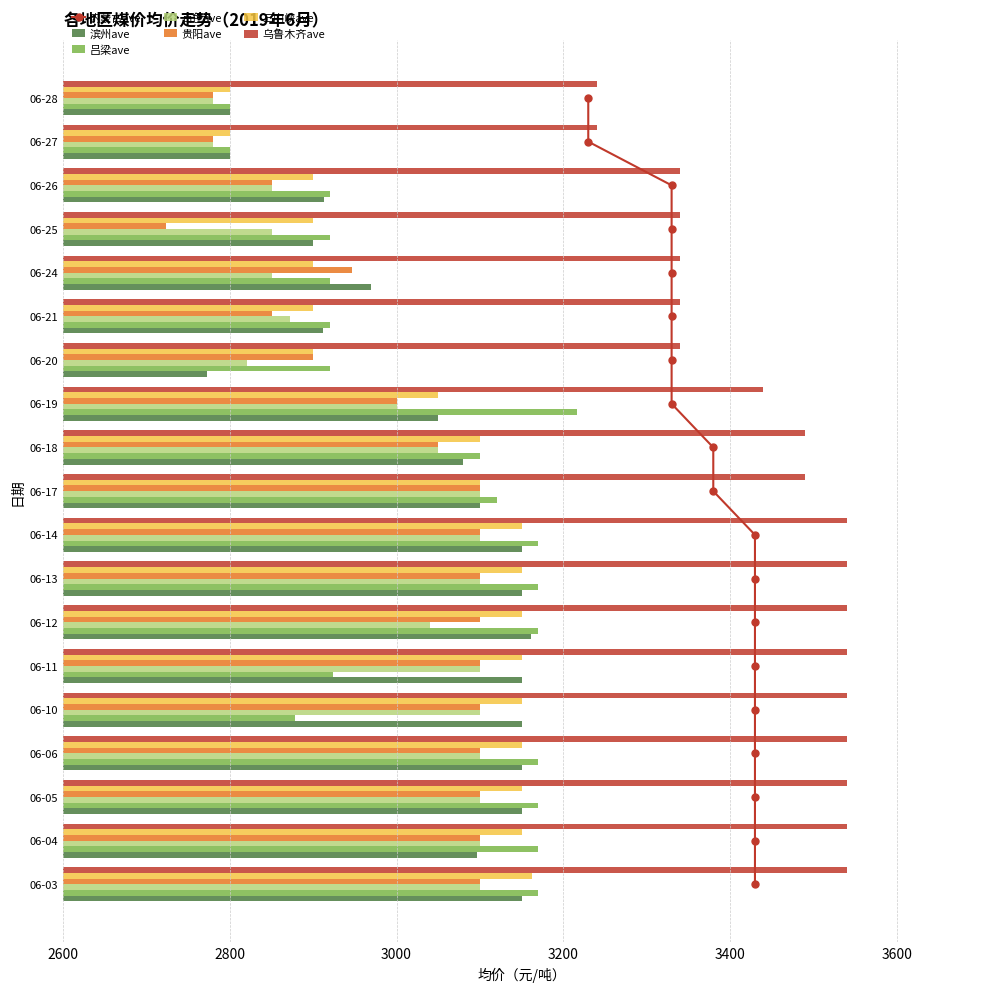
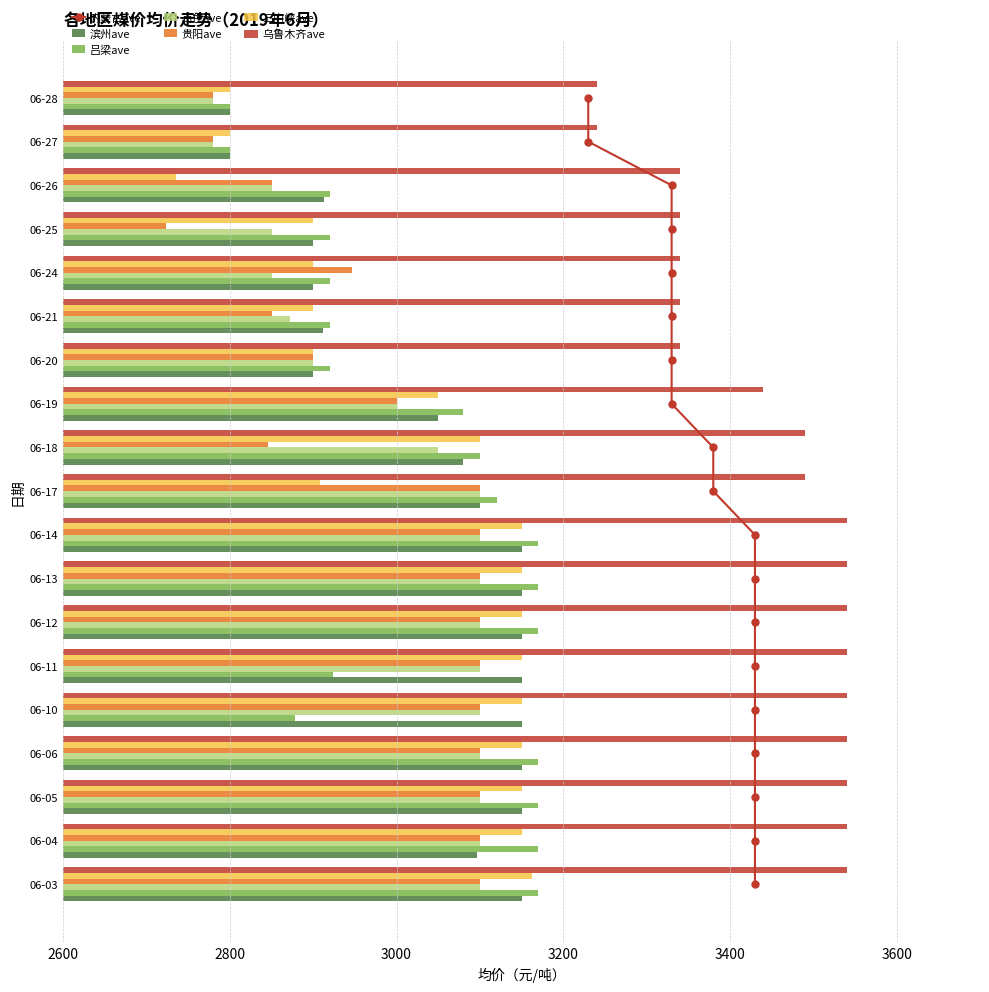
  {
    "滨州ave": {
      "06-28": 2800,
      "06-27": 2800,
      "06-26": 2910,
      "06-25": 2900,
-     "06-24": 2970,
+     "06-24": 2900,
      "06-21": 2910,
-     "06-20": 2770,
+     "06-20": 2900,
      "06-19": 3050,
      "06-18": 3080,
      "06-17": 3100,
      "06-14": 3150,
      "06-13": 3150,
-     "06-12": 3160,
+     "06-12": 3150,
      "06-11": 3150,
      "06-10": 3150,
      "06-06": 3150,
      "06-05": 3150,
      "06-04": 3100,
      "06-03": 3150
    },
    "吕梁ave": {
      "06-28": 2800,
      "06-27": 2800,
      "06-26": 2920,
      "06-25": 2920,
      "06-24": 2920,
      "06-21": 2920,
      "06-20": 2920,
-     "06-19": 3220,
+     "06-19": 3080,
      "06-18": 3100,
      "06-17": 3120,
      "06-14": 3170,
      "06-13": 3170,
      "06-12": 3170,
      "06-11": 2920,
      "06-10": 2880,
      "06-06": 3170,
      "06-05": 3170,
      "06-04": 3170,
      "06-03": 3170
    },
    "百色ave": {
      "06-28": 2780,
      "06-27": 2780,
      "06-26": 2850,
      "06-25": 2850,
      "06-24": 2850,
      "06-21": 2870,
-     "06-20": 2820,
+     "06-20": 2900,
      "06-19": 3000,
      "06-18": 3050,
      "06-17": 3100,
      "06-14": 3100,
      "06-13": 3100,
-     "06-12": 3040,
+     "06-12": 3100,
      "06-11": 3100,
      "06-10": 3100,
      "06-06": 3100,
      "06-05": 3100,
      "06-04": 3100,
      "06-03": 3100
    },
    "贵阳ave": {
      "06-28": 2780,
      "06-27": 2780,
      "06-26": 2850,
      "06-25": 2720,
      "06-24": 2950,
      "06-21": 2850,
      "06-20": 2900,
      "06-19": 3000,
-     "06-18": 3050,
+     "06-18": 2850,
      "06-17": 3100,
      "06-14": 3100,
      "06-13": 3100,
      "06-12": 3100,
      "06-11": 3100,
      "06-10": 3100,
      "06-06": 3100,
      "06-05": 3100,
      "06-04": 3100,
      "06-03": 3100
    },
    "三门峡ave": {
      "06-28": 2800,
      "06-27": 2800,
-     "06-26": 2900,
+     "06-26": 2740,
      "06-25": 2900,
      "06-24": 2900,
      "06-21": 2900,
      "06-20": 2900,
      "06-19": 3050,
      "06-18": 3100,
-     "06-17": 3100,
+     "06-17": 2910,
      "06-14": 3150,
      "06-13": 3150,
      "06-12": 3150,
      "06-11": 3150,
      "06-10": 3150,
      "06-06": 3150,
      "06-05": 3150,
      "06-04": 3150,
      "06-03": 3160
    }
  }
